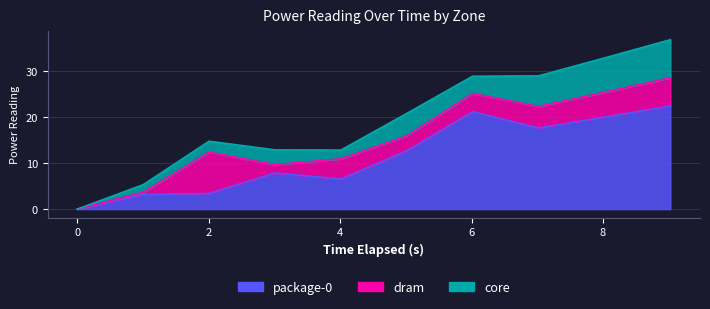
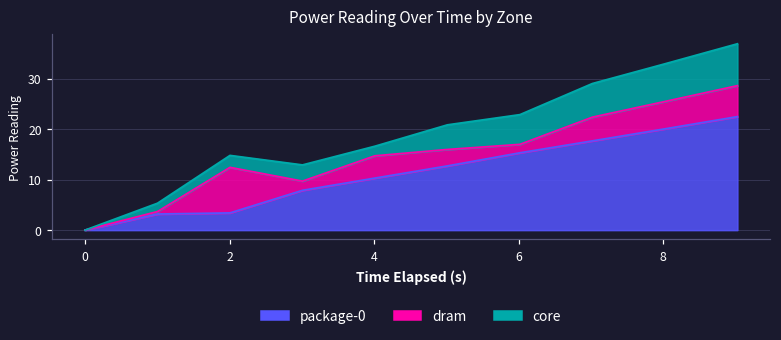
  {
    "package-0": {
      "2": 3,
-     "4": 7,
-     "6": 21
+     "4": 10,
+     "6": 15
    },
    "dram": {
      "2": 9,
      "4": 4,
-     "6": 4
+     "6": 2
    },
    "core": {
      "2": 2,
      "4": 2,
-     "6": 4
+     "6": 6
    }
  }
